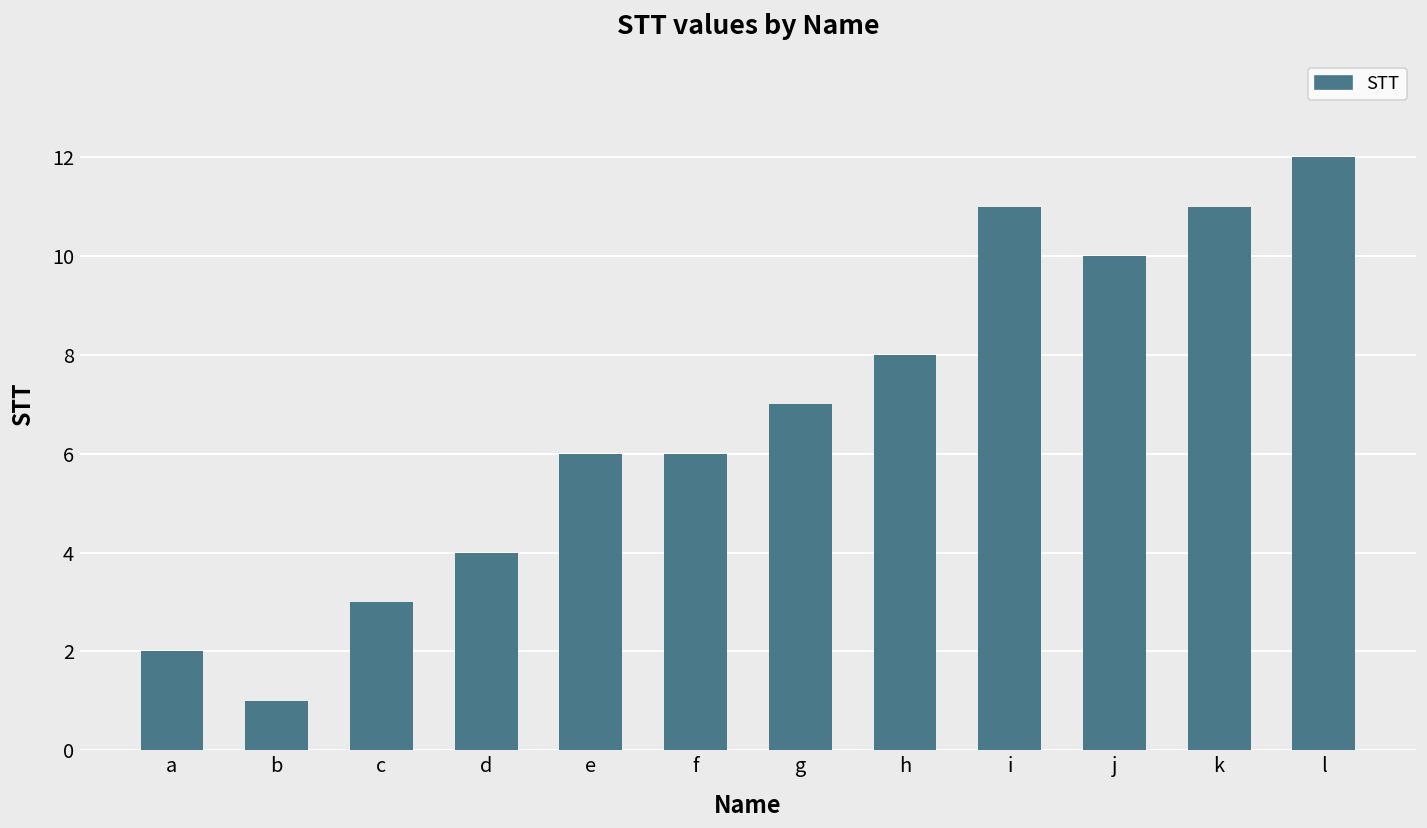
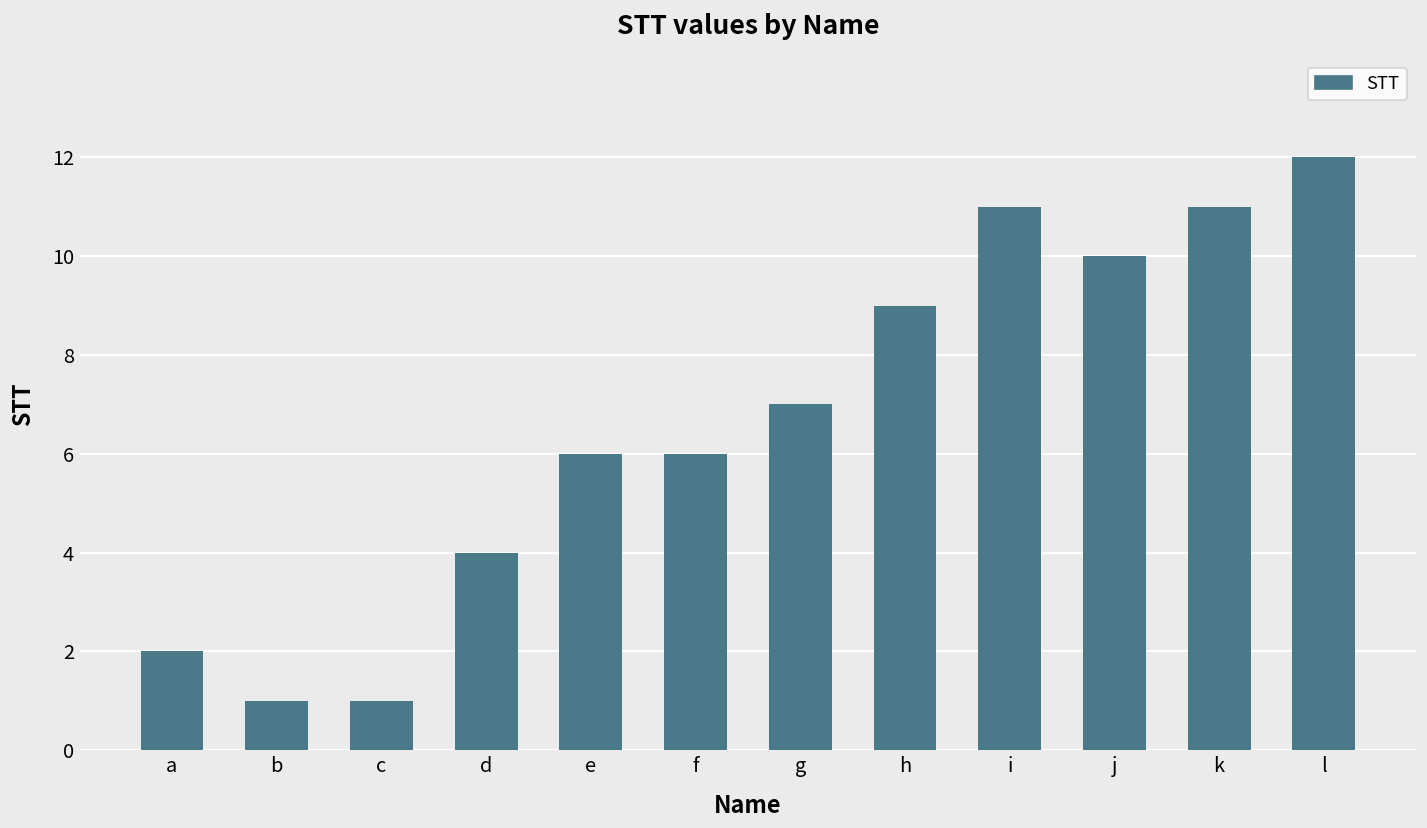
  {
    "a": 2,
    "b": 1,
-   "c": 3,
+   "c": 1,
    "d": 4,
    "e": 6,
    "f": 6,
    "g": 7,
-   "h": 8,
+   "h": 9,
    "i": 11,
    "j": 10,
    "k": 11,
    "l": 12
  }
